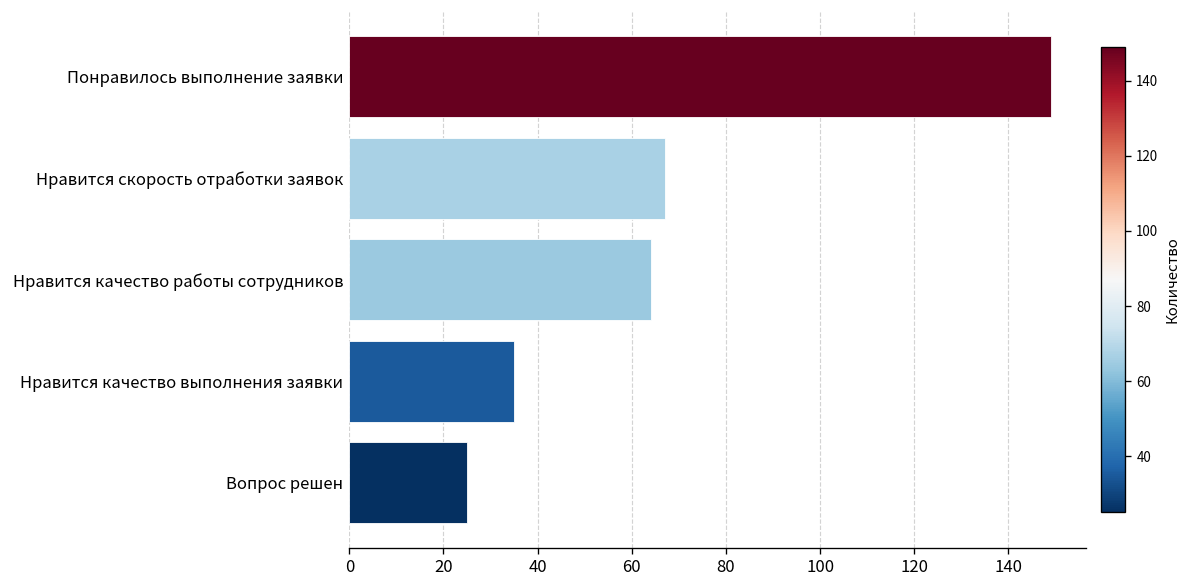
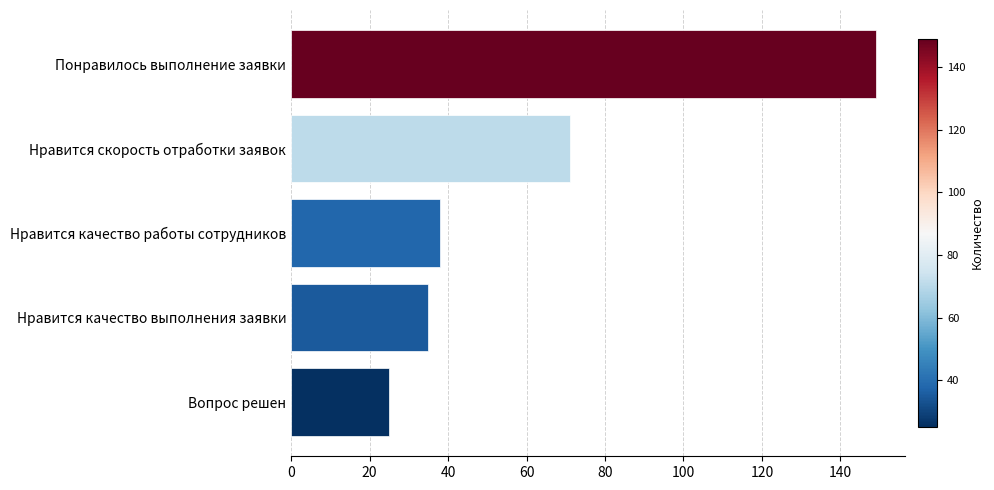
  {
    "Понравилось выполнение заявки": 149,
-   "Нравится скорость отработки заявок": 67,
-   "Нравится качество работы сотрудников": 64,
+   "Нравится скорость отработки заявок": 71,
+   "Нравится качество работы сотрудников": 38,
    "Нравится качество выполнения заявки": 35,
    "Вопрос решен": 25
  }
